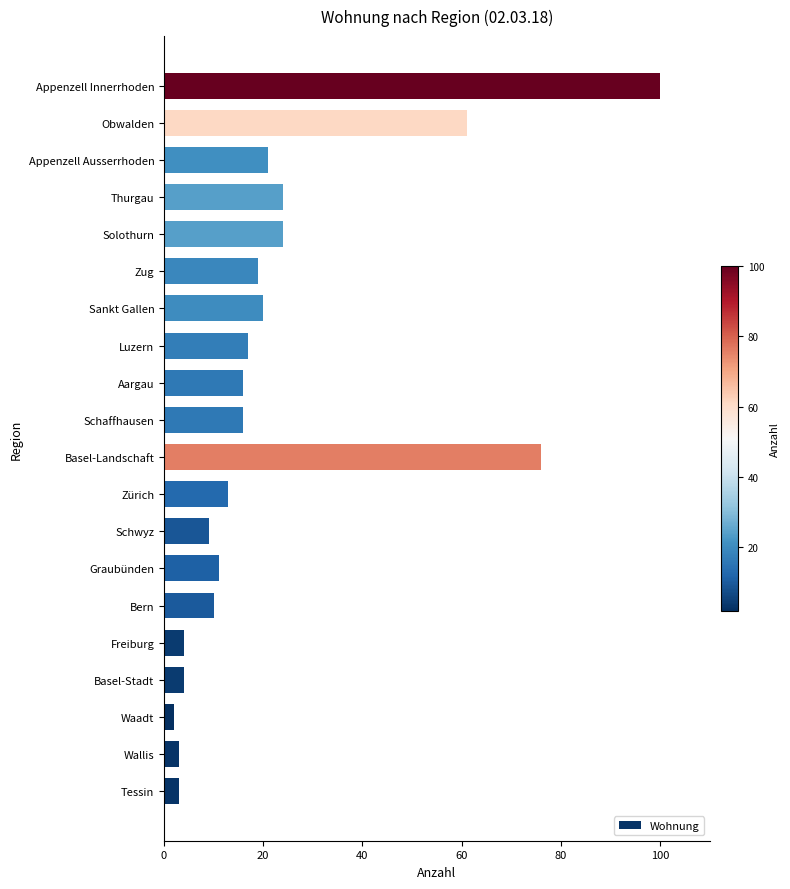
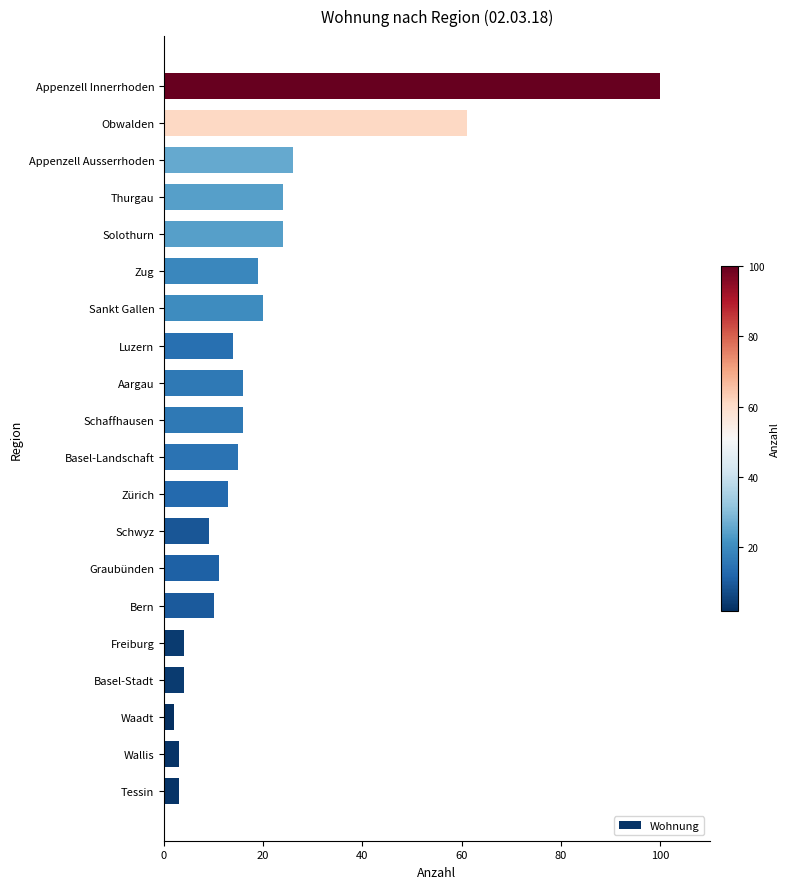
  {
    "Appenzell Innerrhoden": 100,
    "Obwalden": 61,
-   "Appenzell Ausserrhoden": 21,
+   "Appenzell Ausserrhoden": 26,
    "Thurgau": 24,
    "Solothurn": 24,
    "Zug": 19,
    "Sankt Gallen": 20,
-   "Luzern": 17,
+   "Luzern": 14,
    "Aargau": 16,
    "Schaffhausen": 16,
-   "Basel-Landschaft": 76,
+   "Basel-Landschaft": 15,
    "Zürich": 13,
    "Schwyz": 9,
    "Graubünden": 11,
    "Bern": 10,
    "Freiburg": 4,
    "Basel-Stadt": 4,
    "Waadt": 2,
    "Wallis": 3,
    "Tessin": 3
  }
